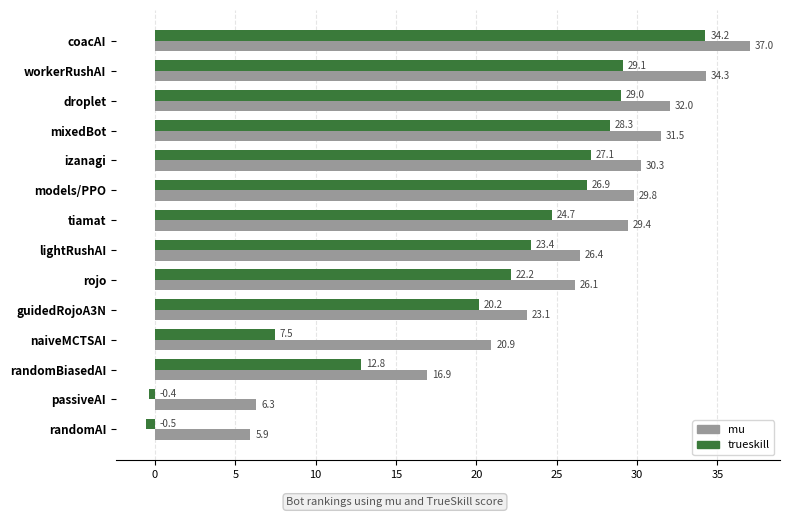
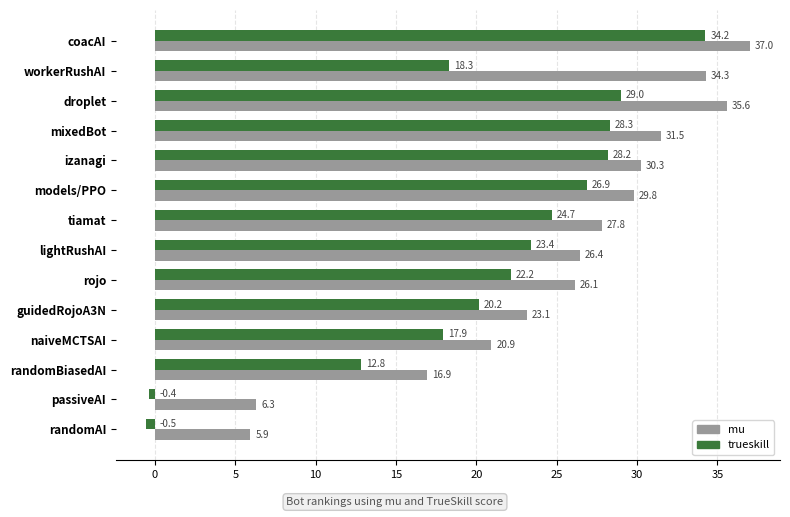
  {
    "mu": {
      "coacAI": 37.0,
      "workerRushAI": 34.3,
-     "droplet": 32.0,
+     "droplet": 35.6,
      "mixedBot": 31.5,
      "izanagi": 30.3,
      "models/PPO": 29.8,
-     "tiamat": 29.4,
+     "tiamat": 27.8,
      "lightRushAI": 26.4,
      "rojo": 26.1,
      "guidedRojoA3N": 23.1,
      "naiveMCTSAI": 20.9,
      "randomBiasedAI": 16.9,
      "passiveAI": 6.3,
      "randomAI": 5.9
    },
    "trueskill": {
      "coacAI": 34.2,
-     "workerRushAI": 29.1,
+     "workerRushAI": 18.3,
      "droplet": 29.0,
      "mixedBot": 28.3,
-     "izanagi": 27.1,
+     "izanagi": 28.2,
      "models/PPO": 26.9,
      "tiamat": 24.7,
      "lightRushAI": 23.4,
      "rojo": 22.2,
      "guidedRojoA3N": 20.2,
-     "naiveMCTSAI": 7.5,
+     "naiveMCTSAI": 17.9,
      "randomBiasedAI": 12.8,
      "passiveAI": -0.4,
      "randomAI": -0.5
    }
  }
